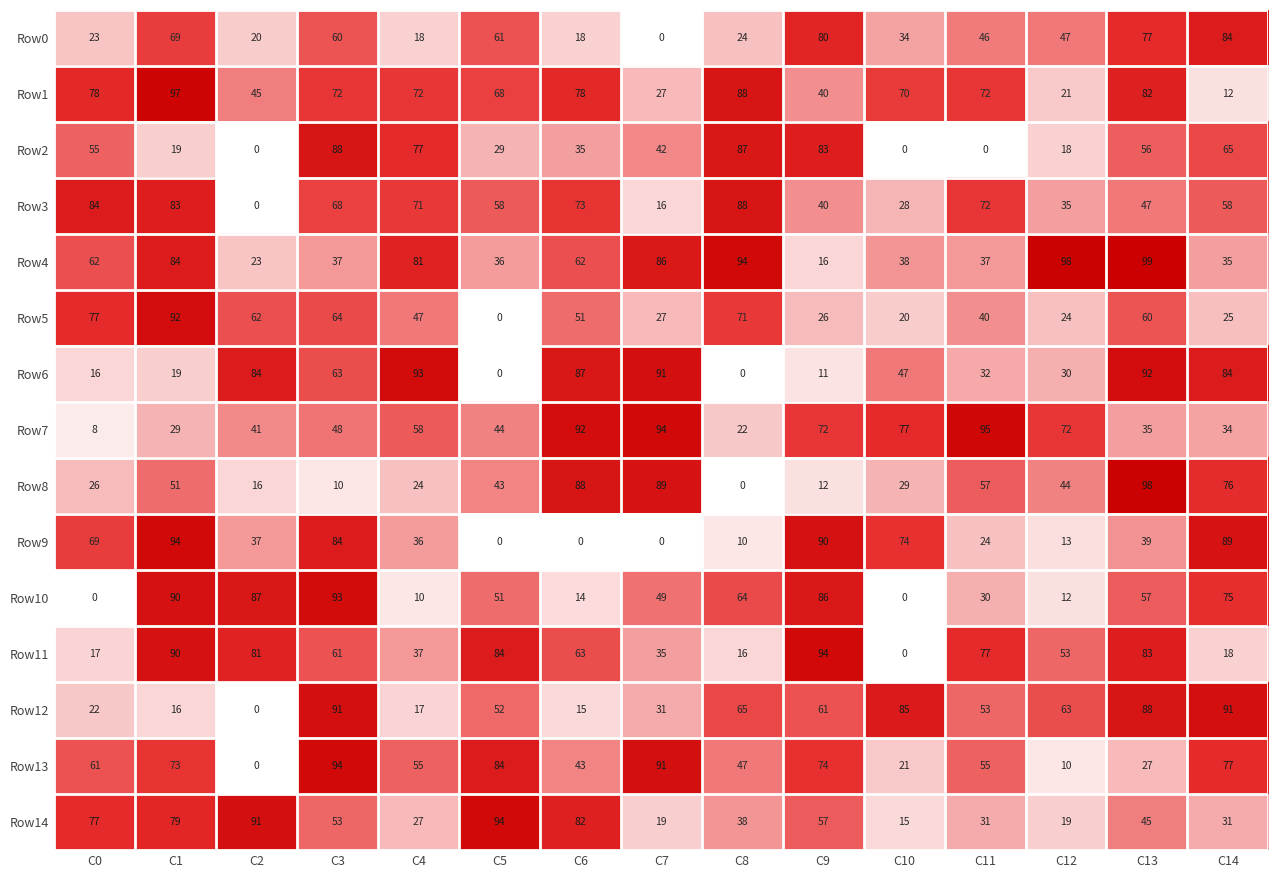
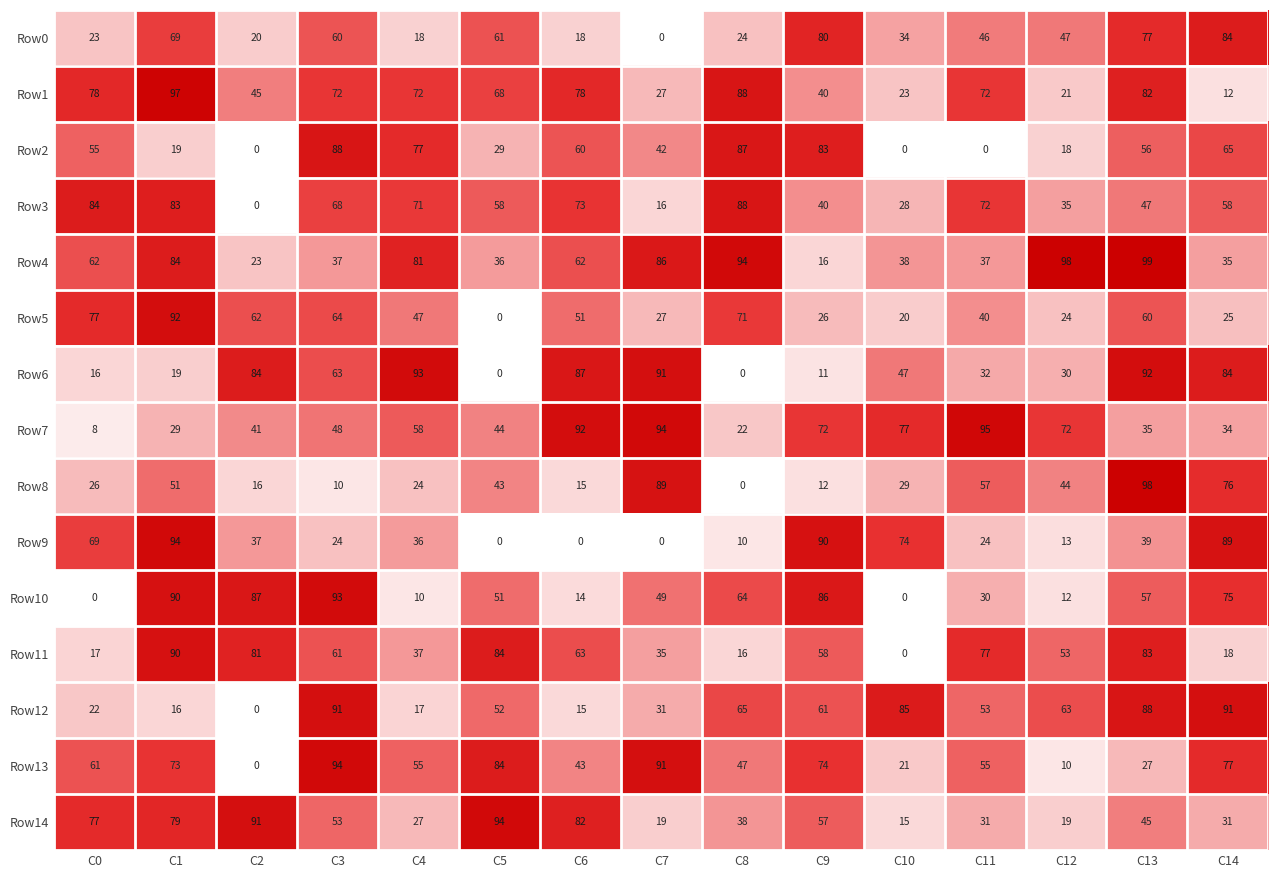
  {
    "Row1": {
      "C0": 78,
      "C1": 97,
      "C2": 45,
      "C3": 72,
      "C4": 72,
      "C5": 68,
      "C6": 78,
      "C7": 27,
      "C8": 88,
      "C9": 40,
-     "C10": 70,
+     "C10": 23,
      "C11": 72,
      "C12": 21,
      "C13": 82,
      "C14": 12
    },
    "Row2": {
      "C0": 55,
      "C1": 19,
      "C2": 0,
      "C3": 88,
      "C4": 77,
      "C5": 29,
-     "C6": 35,
+     "C6": 60,
      "C7": 42,
      "C8": 87,
      "C9": 83,
      "C10": 0,
      "C11": 0,
      "C12": 18,
      "C13": 56,
      "C14": 65
    },
    "Row8": {
      "C0": 26,
      "C1": 51,
      "C2": 16,
      "C3": 10,
      "C4": 24,
      "C5": 43,
-     "C6": 88,
+     "C6": 15,
      "C7": 89,
      "C8": 0,
      "C9": 12,
      "C10": 29,
      "C11": 57,
      "C12": 44,
      "C13": 98,
      "C14": 76
    },
    "Row9": {
      "C0": 69,
      "C1": 94,
      "C2": 37,
-     "C3": 84,
+     "C3": 24,
      "C4": 36,
      "C5": 0,
      "C6": 0,
      "C7": 0,
      "C8": 10,
      "C9": 90,
      "C10": 74,
      "C11": 24,
      "C12": 13,
      "C13": 39,
      "C14": 89
    },
    "Row11": {
      "C0": 17,
      "C1": 90,
      "C2": 81,
      "C3": 61,
      "C4": 37,
      "C5": 84,
      "C6": 63,
      "C7": 35,
      "C8": 16,
-     "C9": 94,
+     "C9": 58,
      "C10": 0,
      "C11": 77,
      "C12": 53,
      "C13": 83,
      "C14": 18
    }
  }
